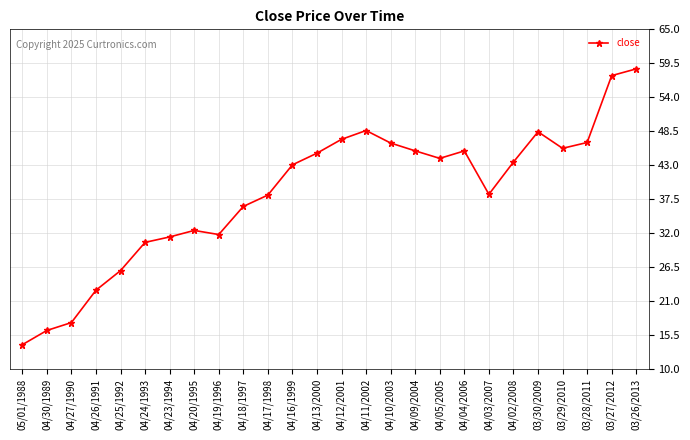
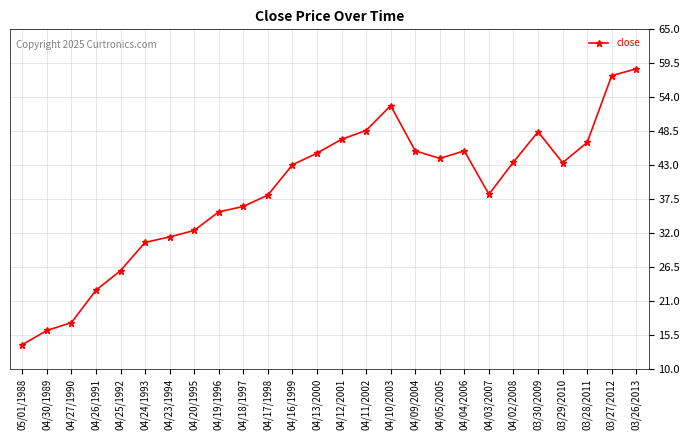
  {
    "05/01/1988": 14,
    "04/30/1989": 16,
    "04/27/1990": 18,
    "04/26/1991": 23,
    "04/25/1992": 26,
    "04/24/1993": 30,
    "04/23/1994": 31,
    "04/20/1995": 32,
-   "04/19/1996": 32,
+   "04/19/1996": 35,
    "04/18/1997": 36,
    "04/17/1998": 38,
    "04/16/1999": 43,
    "04/13/2000": 45,
    "04/12/2001": 47,
    "04/11/2002": 49,
-   "04/10/2003": 47,
+   "04/10/2003": 53,
    "04/09/2004": 45,
    "04/05/2005": 44,
    "04/04/2006": 45,
    "04/03/2007": 38,
    "04/02/2008": 44,
    "03/30/2009": 48,
-   "03/29/2010": 46,
+   "03/29/2010": 43,
    "03/28/2011": 47,
    "03/27/2012": 58,
    "03/26/2013": 59
  }
